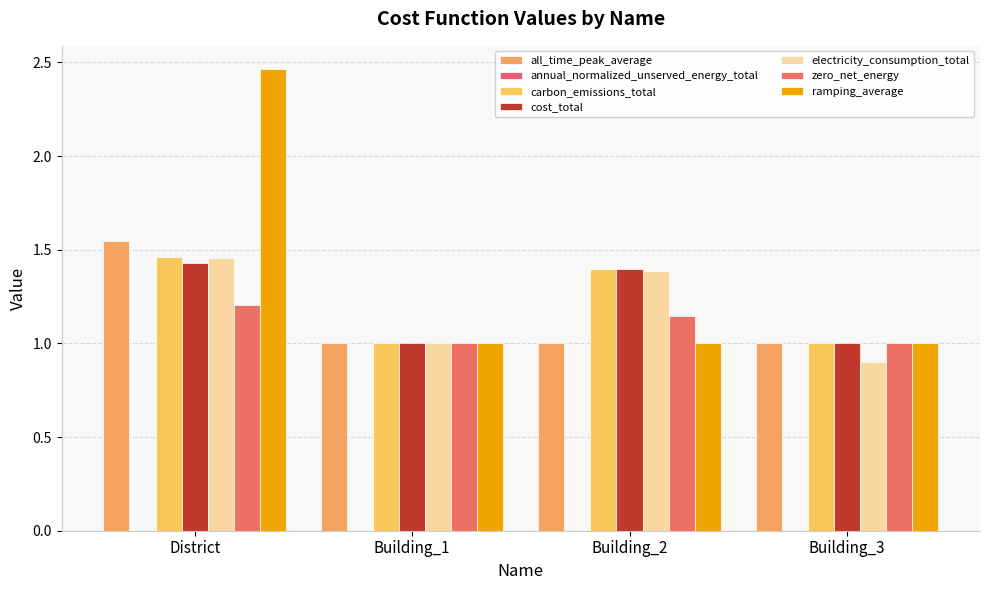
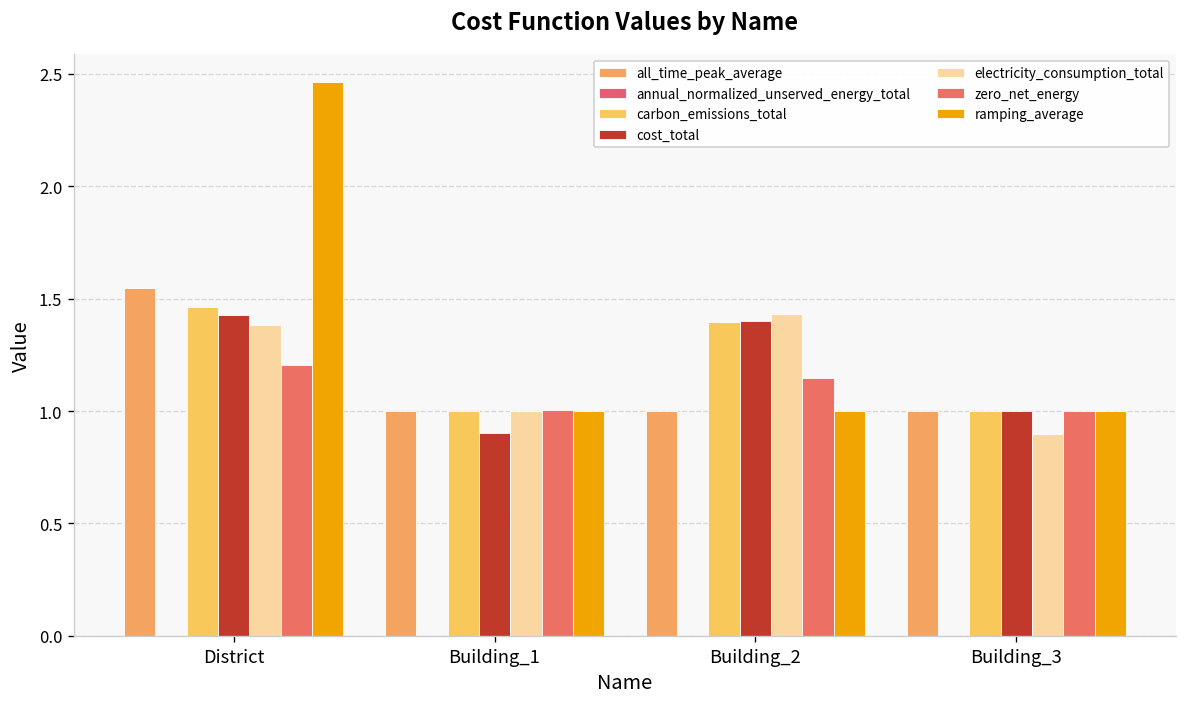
  {
    "cost_total": {
      "District": 1.43,
-     "Building_1": 1.00,
+     "Building_1": 0.90,
      "Building_2": 1.40,
      "Building_3": 1.00
    },
    "electricity_consumption_total": {
-     "District": 1.46,
+     "District": 1.38,
      "Building_1": 1.00,
-     "Building_2": 1.39,
+     "Building_2": 1.43,
      "Building_3": 0.90
    },
    "ramping_average": {
      "District": 2.47,
      "Building_1": 1.00,
      "Building_2": 1.00,
      "Building_3": 1.00
    }
  }
